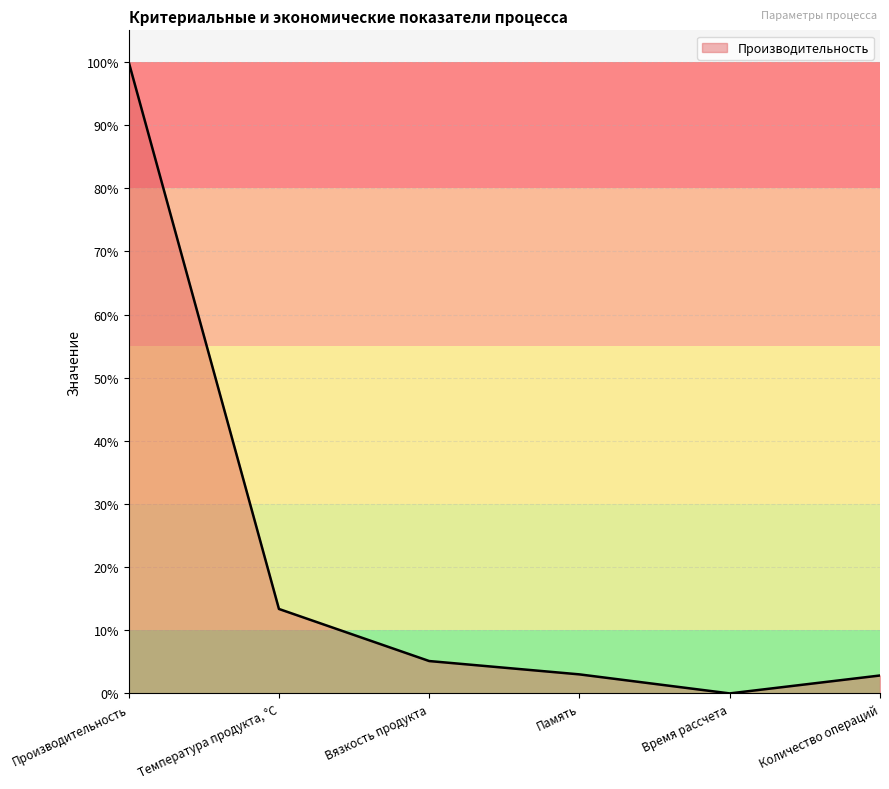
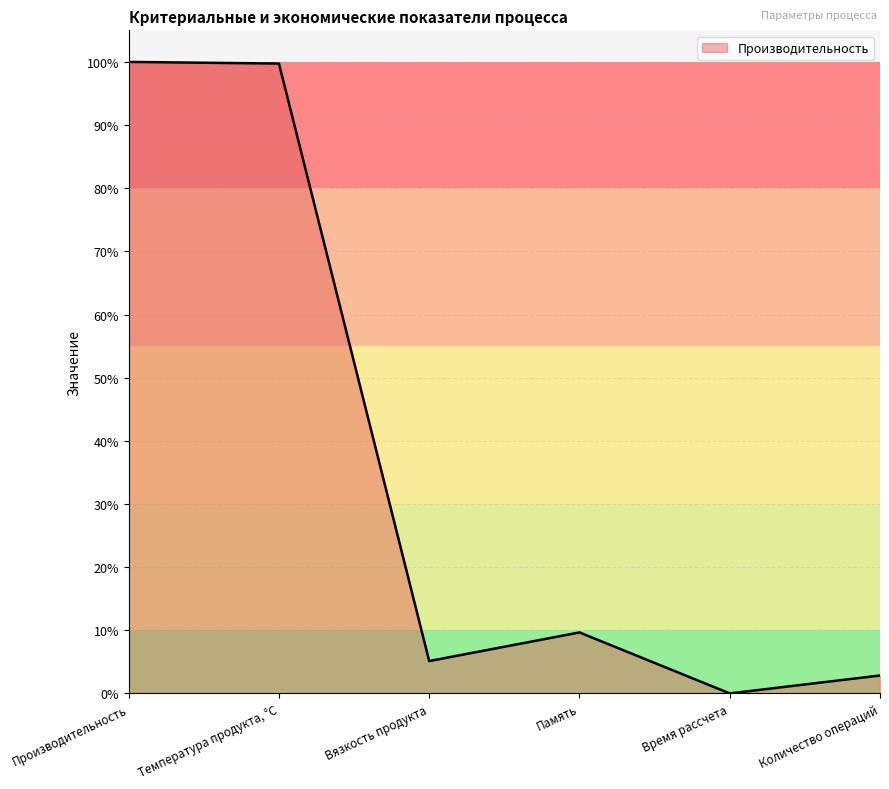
  {
    "Производительность": "100%",
-   "Температура продукта, °C": "13%",
+   "Температура продукта, °C": "100%",
    "Вязкость продукта": "5%",
-   "Память": "3%",
+   "Память": "10%",
    "Время рассчета": "0%",
    "Количество операций": "3%"
  }
